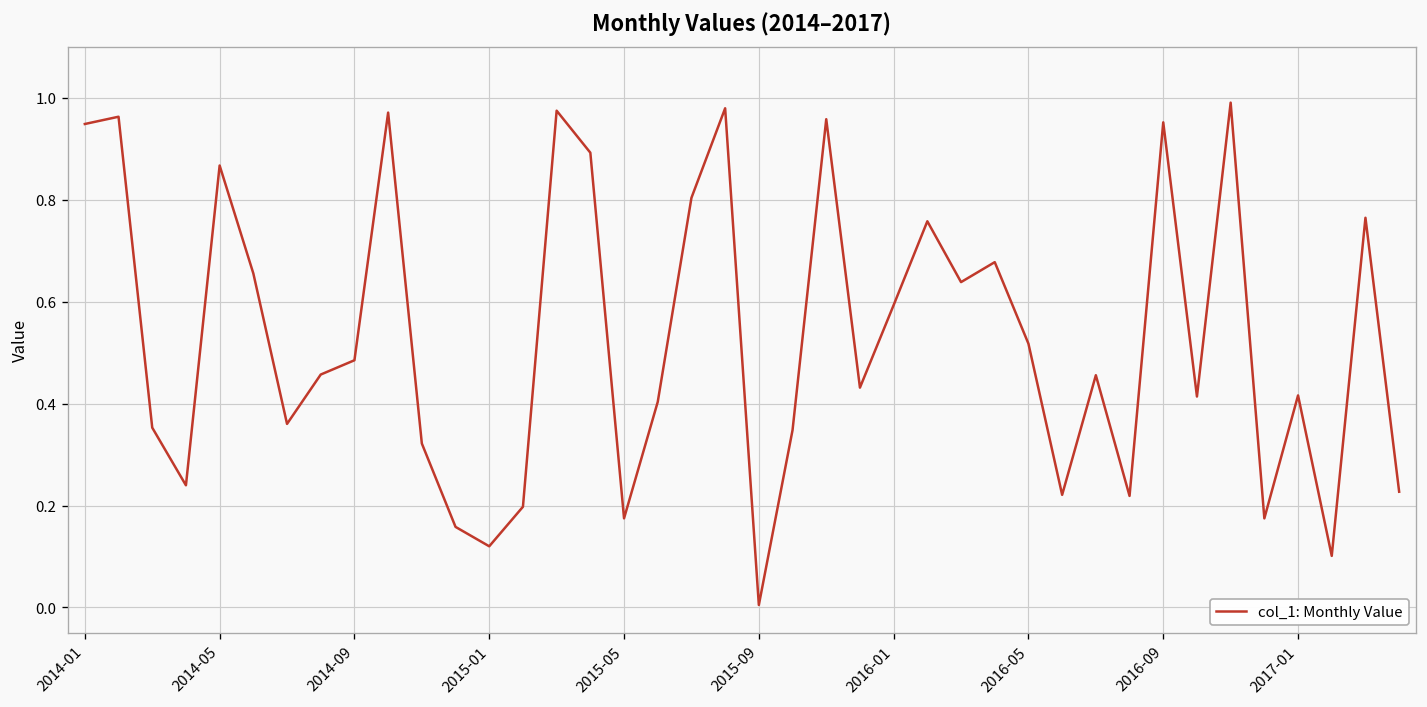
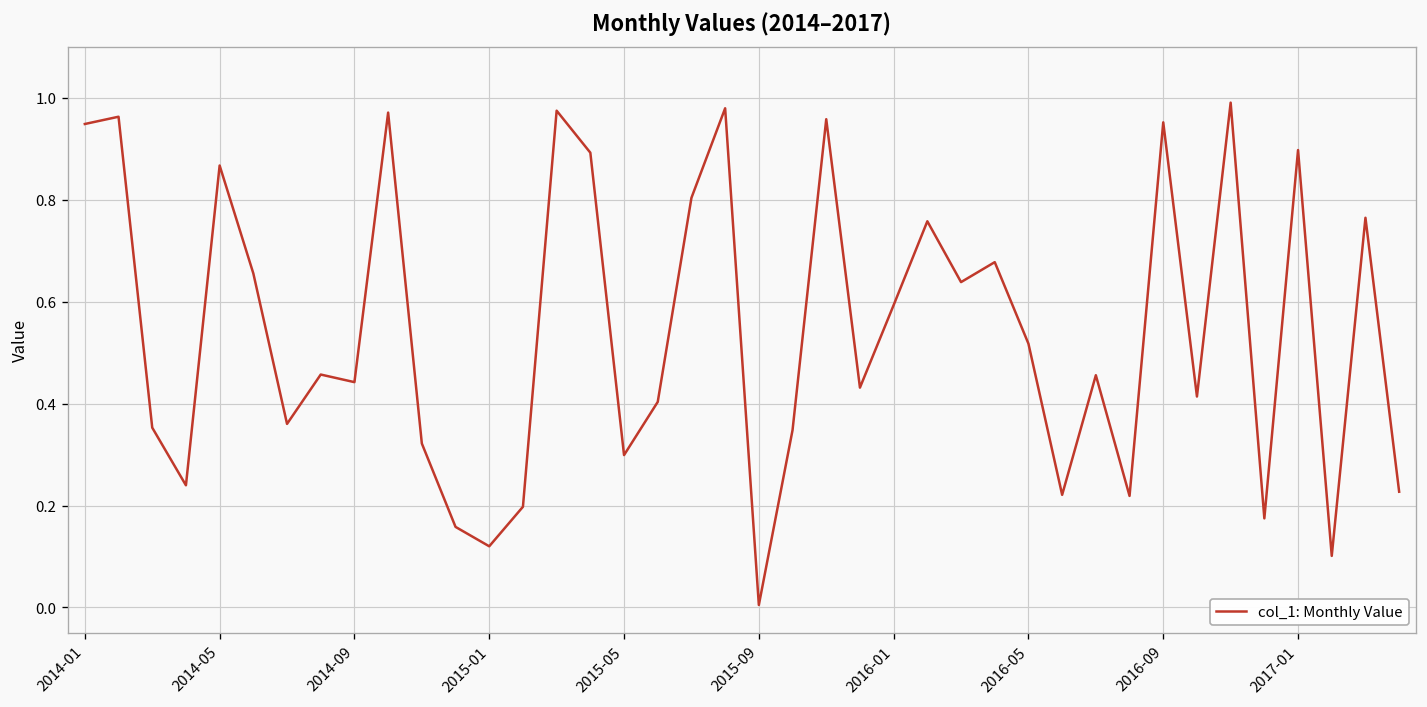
  {
    "2014-01": 0.95,
    "2014-05": 0.87,
-   "2014-09": 0.49,
+   "2014-09": 0.44,
    "2015-01": 0.12,
-   "2015-05": 0.17,
+   "2015-05": 0.30,
    "2015-09": 0.00,
    "2016-01": 0.59,
    "2016-05": 0.52,
    "2016-09": 0.95,
-   "2017-01": 0.42
+   "2017-01": 0.90
  }
